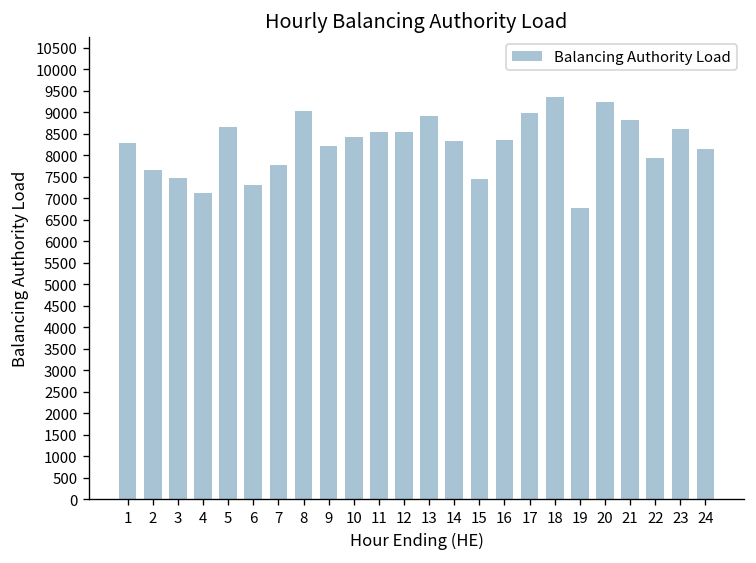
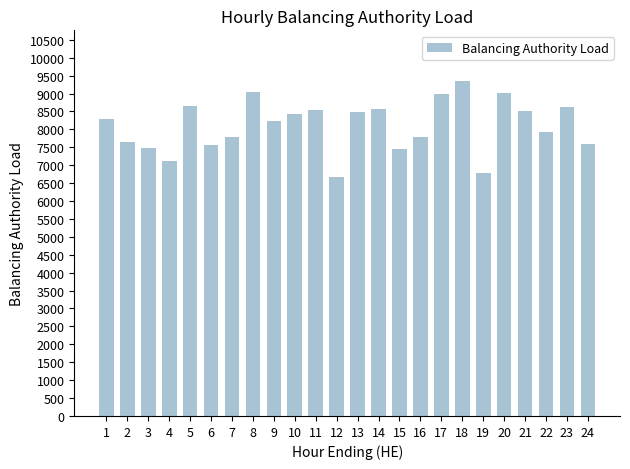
  {
    "1": 8300,
    "2": 7700,
    "3": 7500,
    "4": 7100,
    "5": 8700,
-   "6": 7300,
+   "6": 7600,
    "7": 7800,
    "8": 9000,
    "9": 8200,
    "10": 8400,
    "11": 8500,
-   "12": 8600,
-   "13": 8900,
-   "14": 8300,
+   "12": 6700,
+   "13": 8500,
+   "14": 8600,
    "15": 7500,
-   "16": 8400,
+   "16": 7800,
    "17": 9000,
    "18": 9400,
    "19": 6800,
-   "20": 9300,
-   "21": 8800,
+   "20": 9000,
+   "21": 8500,
    "22": 7900,
    "23": 8600,
-   "24": 8100
+   "24": 7600
  }
